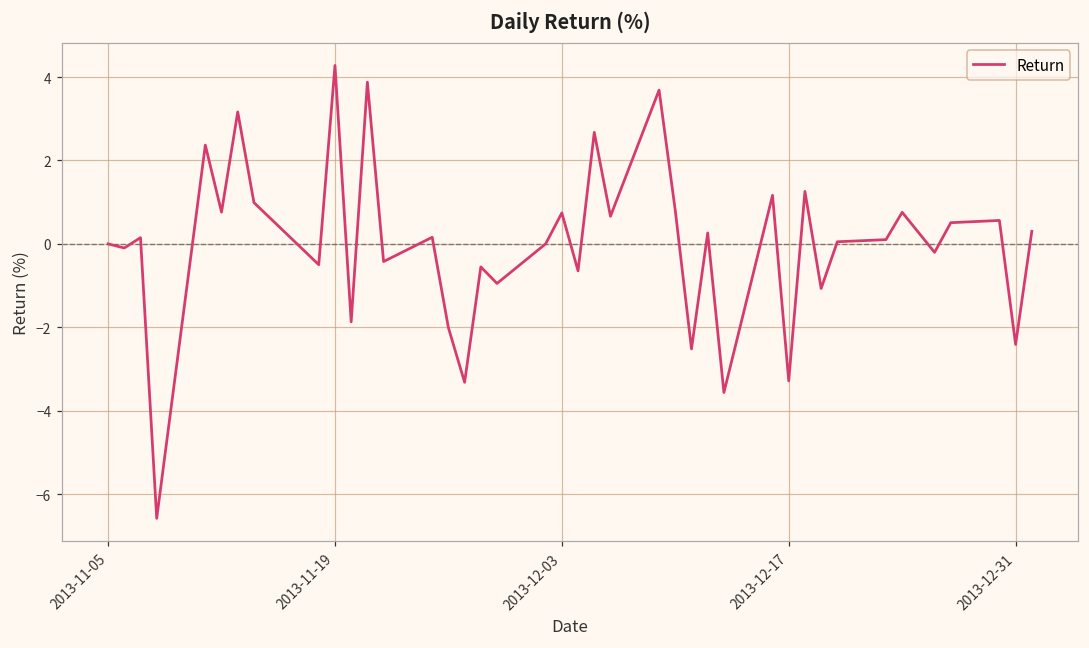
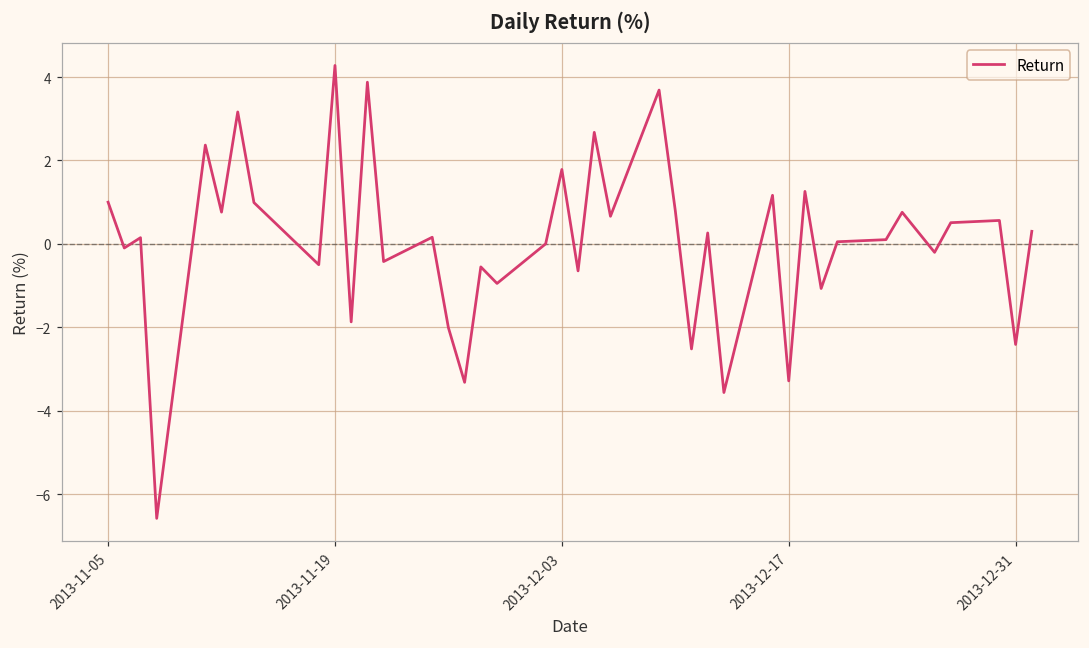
  {
-   "2013-11-05": 0,
+   "2013-11-05": 1,
    "2013-11-19": 4.3,
-   "2013-12-03": 0.7,
+   "2013-12-03": 1.8,
    "2013-12-17": -3.3,
    "2013-12-31": -2.4
  }
